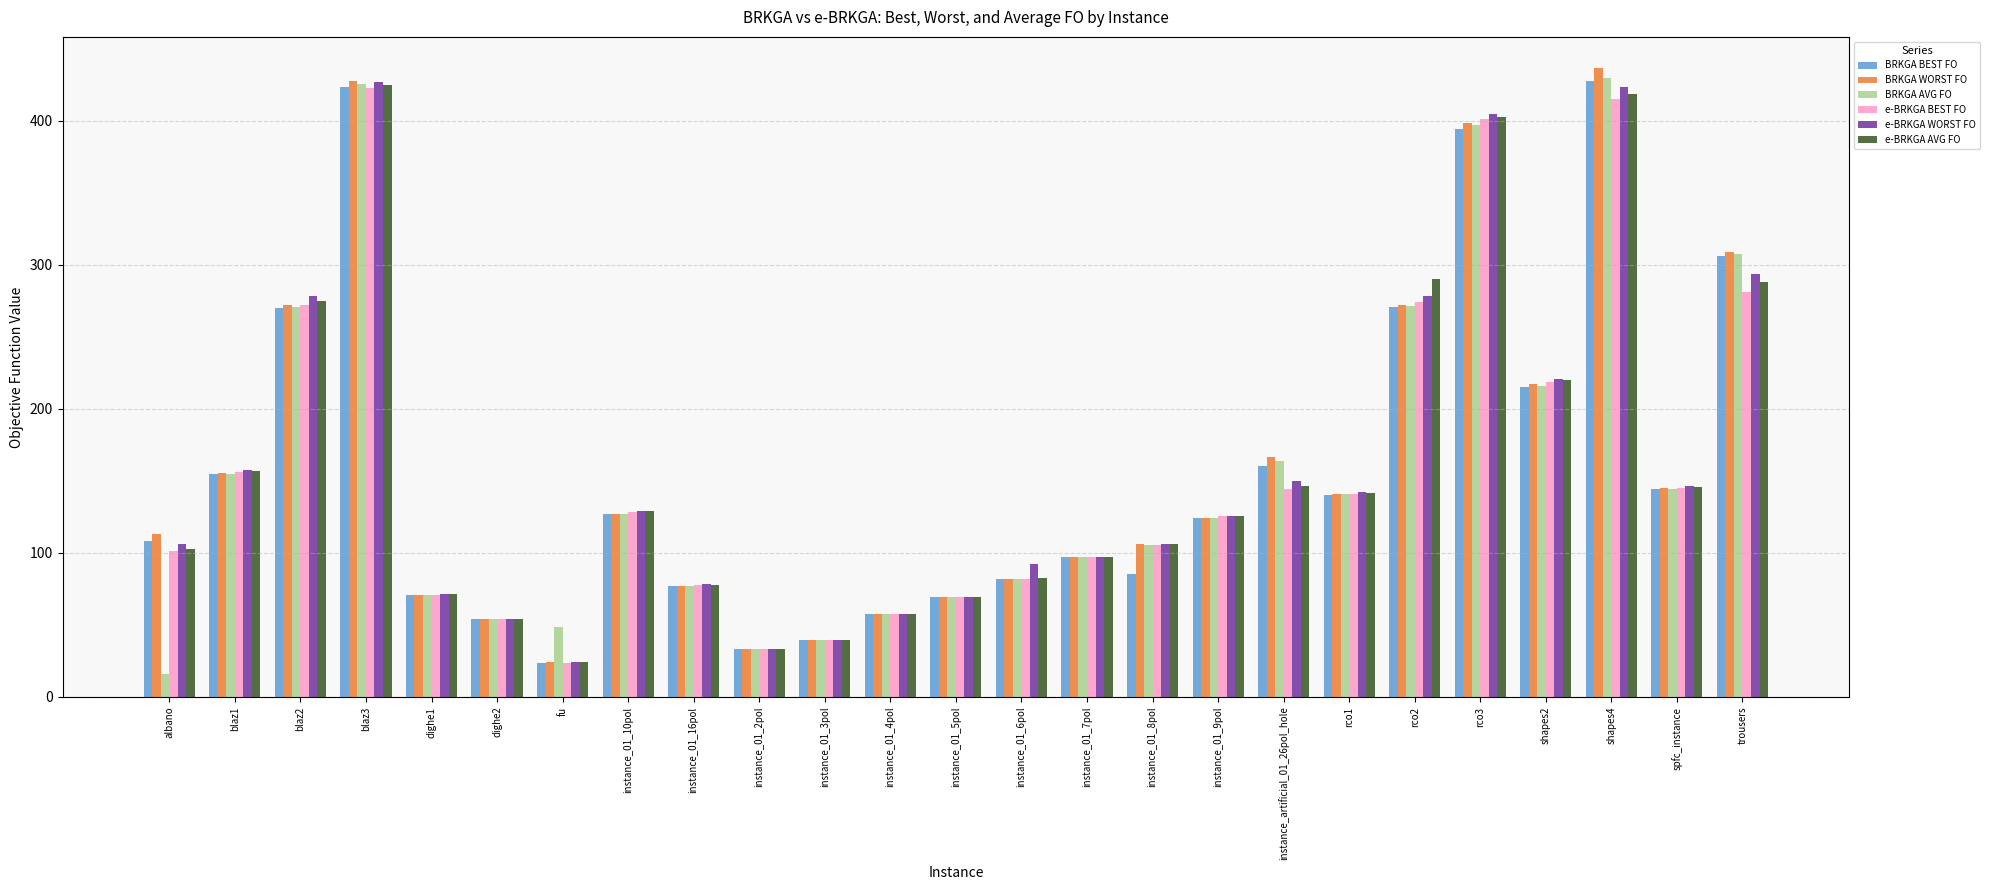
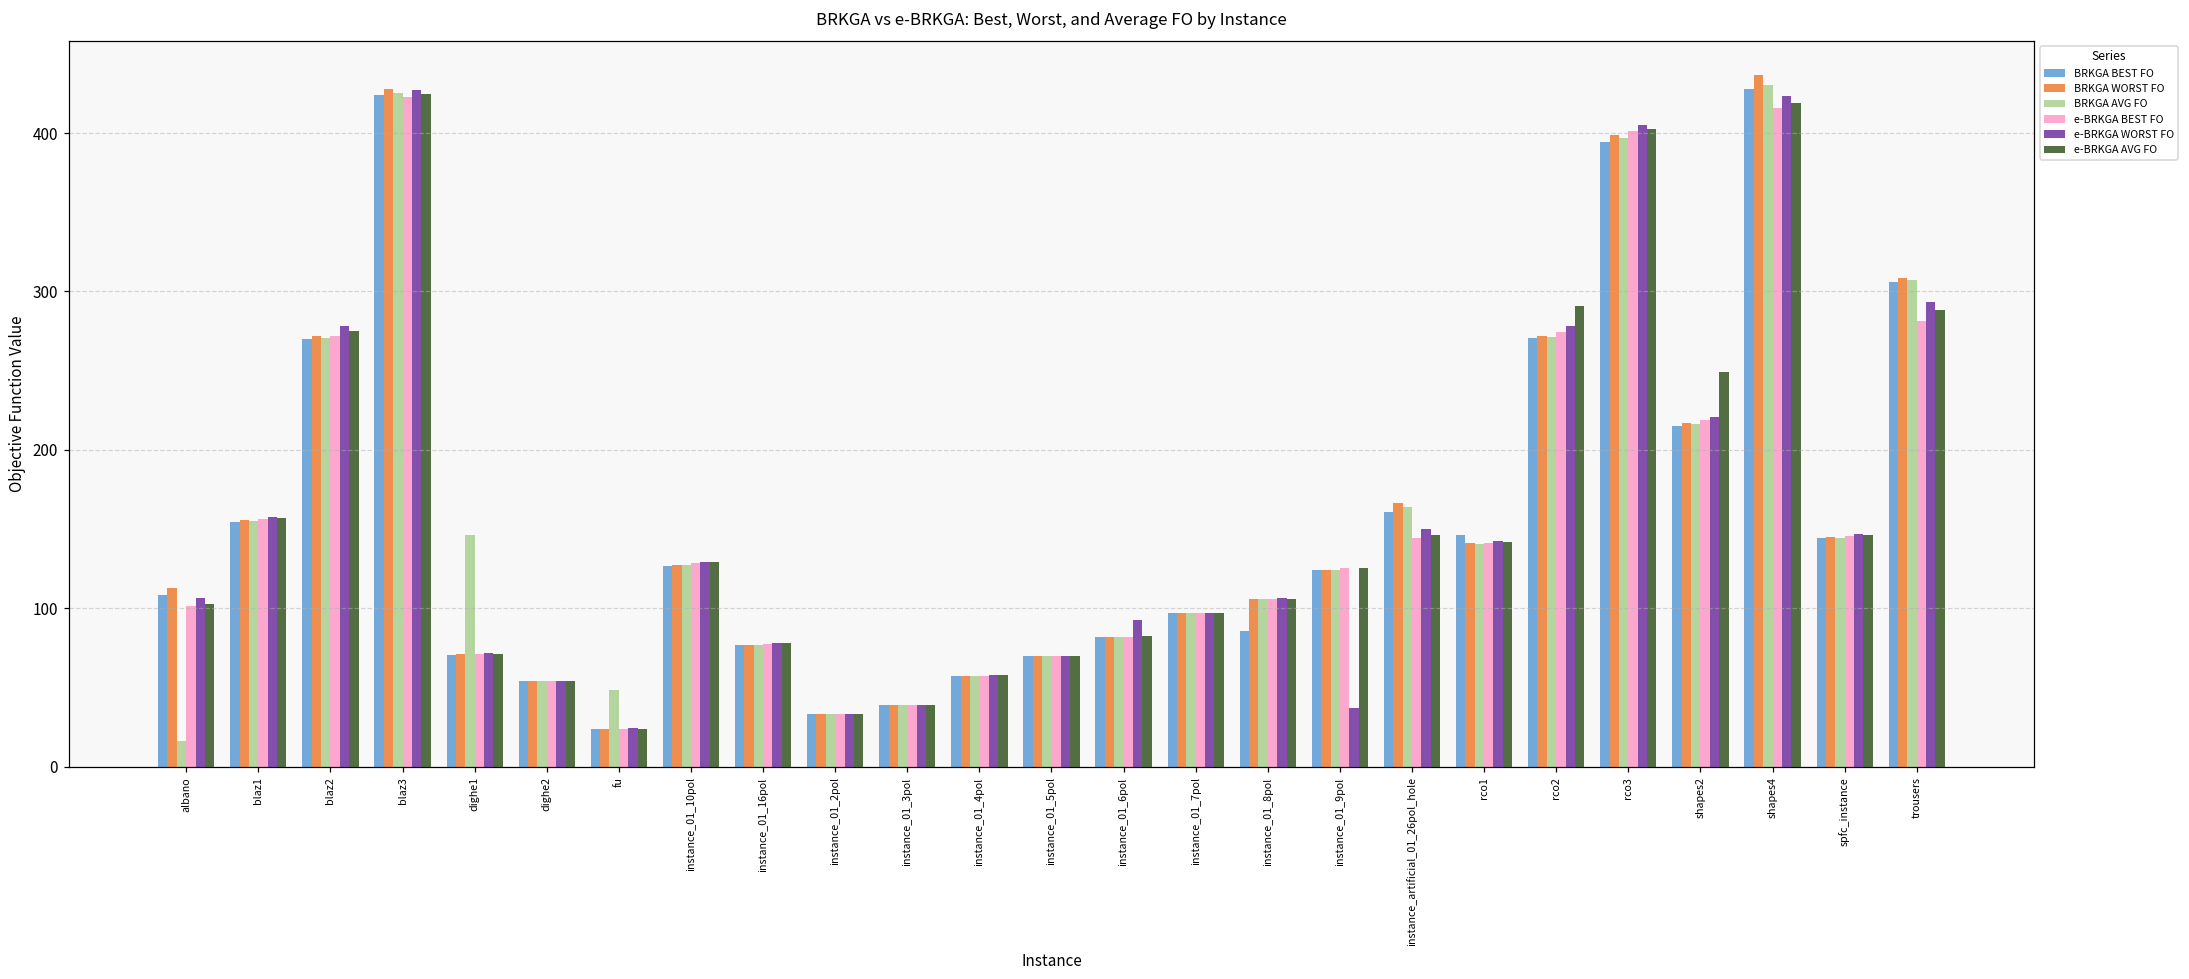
  {
    "BRKGA BEST FO": {
      "albano": 108,
      "blaz1": 155,
      "blaz2": 270,
      "blaz3": 424,
      "dighe1": 71,
      "dighe2": 54,
      "fu": 24,
      "instance_01_10pol": 127,
      "instance_01_16pol": 77,
      "instance_01_2pol": 33,
      "instance_01_3pol": 39,
      "instance_01_4pol": 57,
      "instance_01_5pol": 70,
      "instance_01_6pol": 82,
      "instance_01_7pol": 97,
      "instance_01_8pol": 86,
      "instance_01_9pol": 124,
      "instance_artificial_01_26pol_hole": 161,
-     "rco1": 140,
+     "rco1": 146,
      "rco2": 271,
      "rco3": 395,
      "shapes2": 215,
      "shapes4": 428,
      "spfc_instance": 144,
      "trousers": 306
    },
    "BRKGA WORST FO": {
      "albano": 113,
      "blaz1": 156,
      "blaz2": 272,
      "blaz3": 428,
      "dighe1": 71,
      "dighe2": 54,
      "fu": 24,
      "instance_01_10pol": 127,
      "instance_01_16pol": 77,
      "instance_01_2pol": 33,
      "instance_01_3pol": 39,
      "instance_01_4pol": 57,
      "instance_01_5pol": 70,
      "instance_01_6pol": 82,
      "instance_01_7pol": 97,
      "instance_01_8pol": 106,
      "instance_01_9pol": 124,
      "instance_artificial_01_26pol_hole": 167,
      "rco1": 141,
      "rco2": 272,
      "rco3": 399,
      "shapes2": 217,
      "shapes4": 437,
      "spfc_instance": 145,
      "trousers": 309
    },
    "BRKGA AVG FO": {
      "albano": 16,
      "blaz1": 155,
      "blaz2": 271,
      "blaz3": 425,
-     "dighe1": 71,
+     "dighe1": 146,
      "dighe2": 54,
      "fu": 49,
      "instance_01_10pol": 127,
      "instance_01_16pol": 77,
      "instance_01_2pol": 33,
      "instance_01_3pol": 39,
      "instance_01_4pol": 57,
      "instance_01_5pol": 70,
      "instance_01_6pol": 82,
      "instance_01_7pol": 97,
      "instance_01_8pol": 106,
      "instance_01_9pol": 124,
      "instance_artificial_01_26pol_hole": 164,
      "rco1": 141,
      "rco2": 271,
      "rco3": 397,
      "shapes2": 216,
      "shapes4": 430,
      "spfc_instance": 144,
      "trousers": 308
    },
    "e-BRKGA BEST FO": {
      "albano": 101,
      "blaz1": 156,
      "blaz2": 272,
      "blaz3": 423,
      "dighe1": 71,
      "dighe2": 54,
      "fu": 24,
      "instance_01_10pol": 129,
      "instance_01_16pol": 78,
      "instance_01_2pol": 33,
      "instance_01_3pol": 39,
      "instance_01_4pol": 57,
      "instance_01_5pol": 70,
      "instance_01_6pol": 82,
      "instance_01_7pol": 97,
      "instance_01_8pol": 106,
      "instance_01_9pol": 126,
      "instance_artificial_01_26pol_hole": 144,
      "rco1": 141,
      "rco2": 274,
      "rco3": 401,
      "shapes2": 219,
      "shapes4": 416,
      "spfc_instance": 145,
      "trousers": 282
    },
    "e-BRKGA WORST FO": {
      "albano": 106,
      "blaz1": 158,
      "blaz2": 278,
      "blaz3": 427,
      "dighe1": 72,
      "dighe2": 54,
      "fu": 24,
      "instance_01_10pol": 130,
      "instance_01_16pol": 78,
      "instance_01_2pol": 33,
      "instance_01_3pol": 39,
      "instance_01_4pol": 58,
      "instance_01_5pol": 70,
      "instance_01_6pol": 93,
      "instance_01_7pol": 97,
      "instance_01_8pol": 106,
-     "instance_01_9pol": 126,
+     "instance_01_9pol": 37,
      "instance_artificial_01_26pol_hole": 150,
      "rco1": 143,
      "rco2": 278,
      "rco3": 405,
      "shapes2": 221,
      "shapes4": 423,
      "spfc_instance": 147,
      "trousers": 294
    },
    "e-BRKGA AVG FO": {
      "albano": 102,
      "blaz1": 157,
      "blaz2": 275,
      "blaz3": 425,
      "dighe1": 71,
      "dighe2": 54,
      "fu": 24,
      "instance_01_10pol": 129,
      "instance_01_16pol": 78,
      "instance_01_2pol": 33,
      "instance_01_3pol": 39,
      "instance_01_4pol": 58,
      "instance_01_5pol": 70,
      "instance_01_6pol": 82,
      "instance_01_7pol": 97,
      "instance_01_8pol": 106,
      "instance_01_9pol": 126,
      "instance_artificial_01_26pol_hole": 146,
      "rco1": 142,
      "rco2": 291,
      "rco3": 403,
-     "shapes2": 220,
+     "shapes2": 249,
      "shapes4": 419,
      "spfc_instance": 146,
      "trousers": 288
    }
  }
